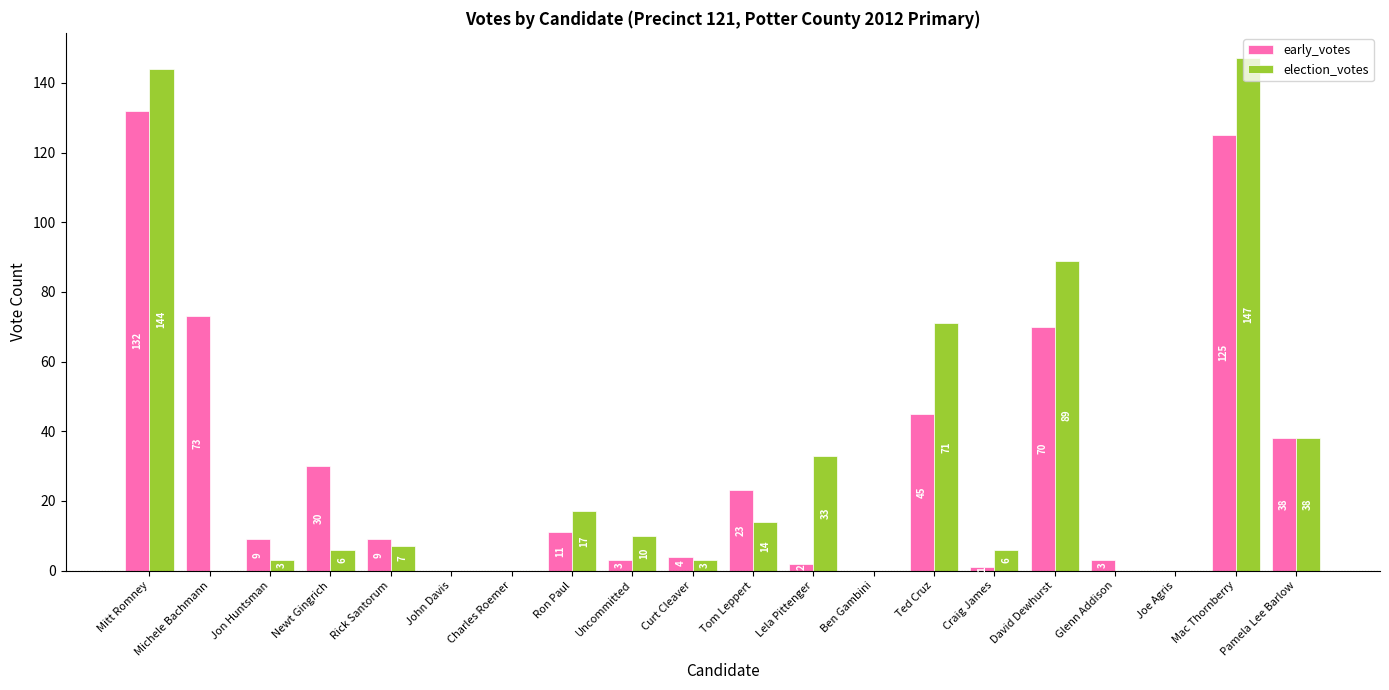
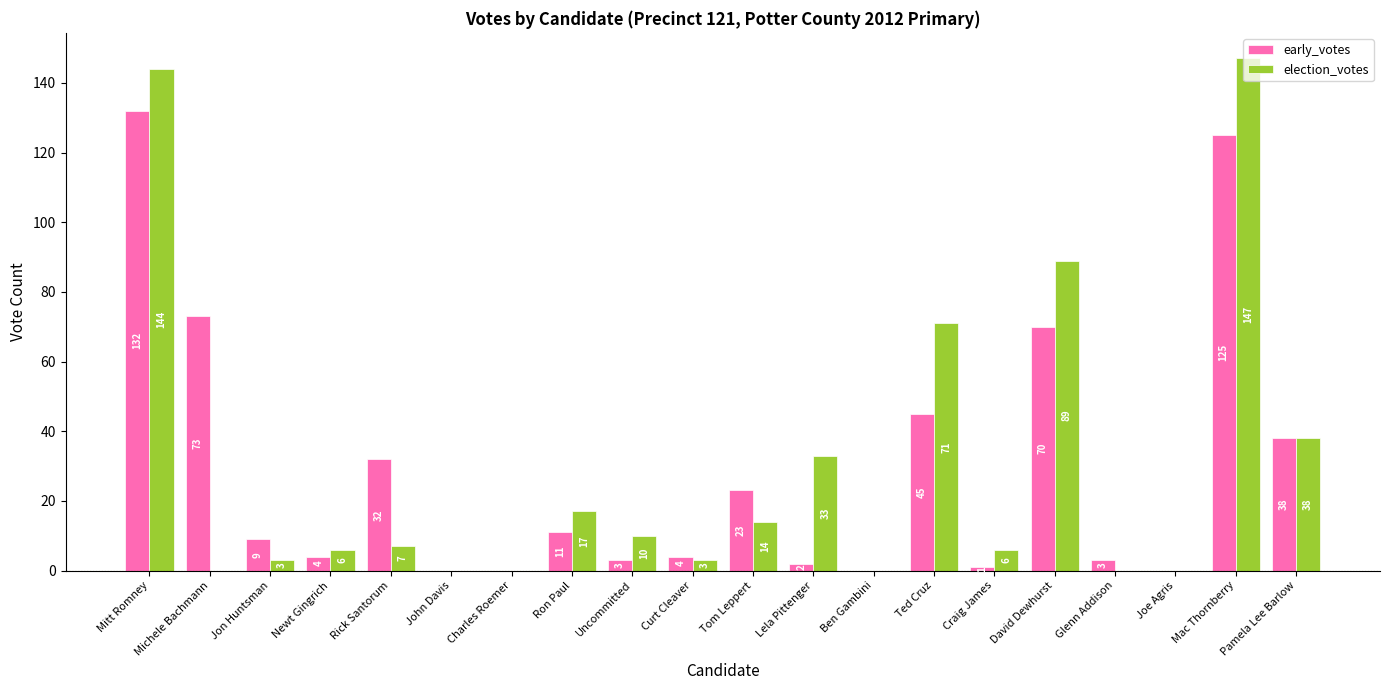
  {
    "early_votes": {
      "Mitt Romney": 132,
      "Michele Bachmann": 73,
      "Jon Huntsman": 9,
-     "Newt Gingrich": 30,
-     "Rick Santorum": 9,
+     "Newt Gingrich": 4,
+     "Rick Santorum": 32,
      "Ron Paul": 11,
      "Uncommitted": 3,
      "Curt Cleaver": 4,
      "Tom Leppert": 23,
      "Lela Pittenger": 2,
      "Ted Cruz": 45,
      "David Dewhurst": 70,
      "Glenn Addison": 3,
      "Mac Thornberry": 125,
      "Pamela Lee Barlow": 38
    },
    "election_votes": {
      "Mitt Romney": 144,
      "Jon Huntsman": 3,
      "Newt Gingrich": 6,
      "Rick Santorum": 7,
      "Ron Paul": 17,
      "Uncommitted": 10,
      "Curt Cleaver": 3,
      "Tom Leppert": 14,
      "Lela Pittenger": 33,
      "Ted Cruz": 71,
      "Craig James": 6,
      "David Dewhurst": 89,
      "Pamela Lee Barlow": 38
    }
  }
